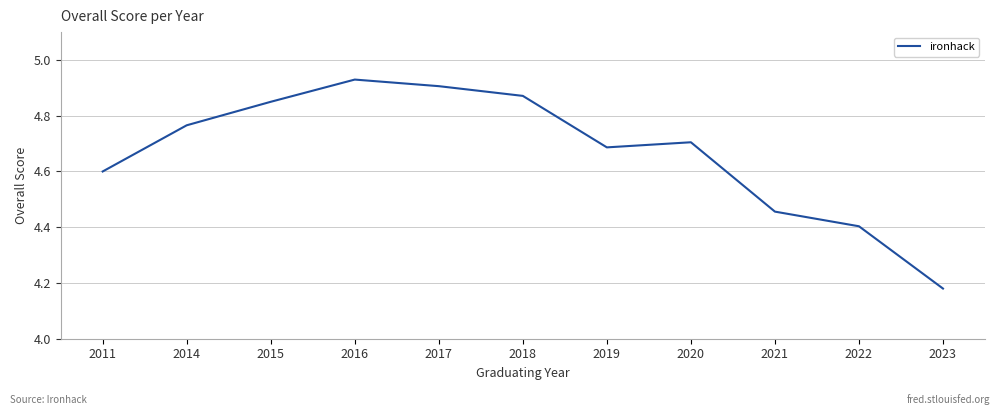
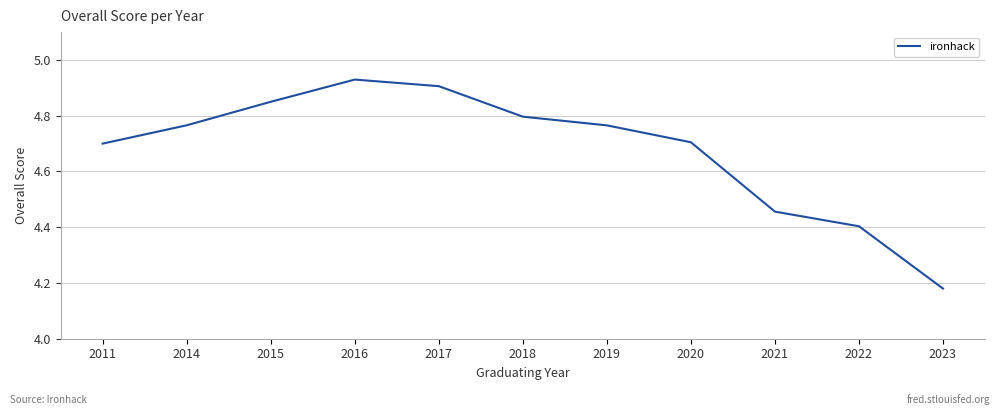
  {
-   "2011": 4.6,
+   "2011": 4.7,
    "2014": 4.77,
    "2015": 4.85,
    "2016": 4.93,
    "2017": 4.91,
-   "2018": 4.87,
-   "2019": 4.69,
+   "2018": 4.80,
+   "2019": 4.77,
    "2020": 4.70,
    "2021": 4.46,
    "2022": 4.40,
    "2023": 4.18
  }
